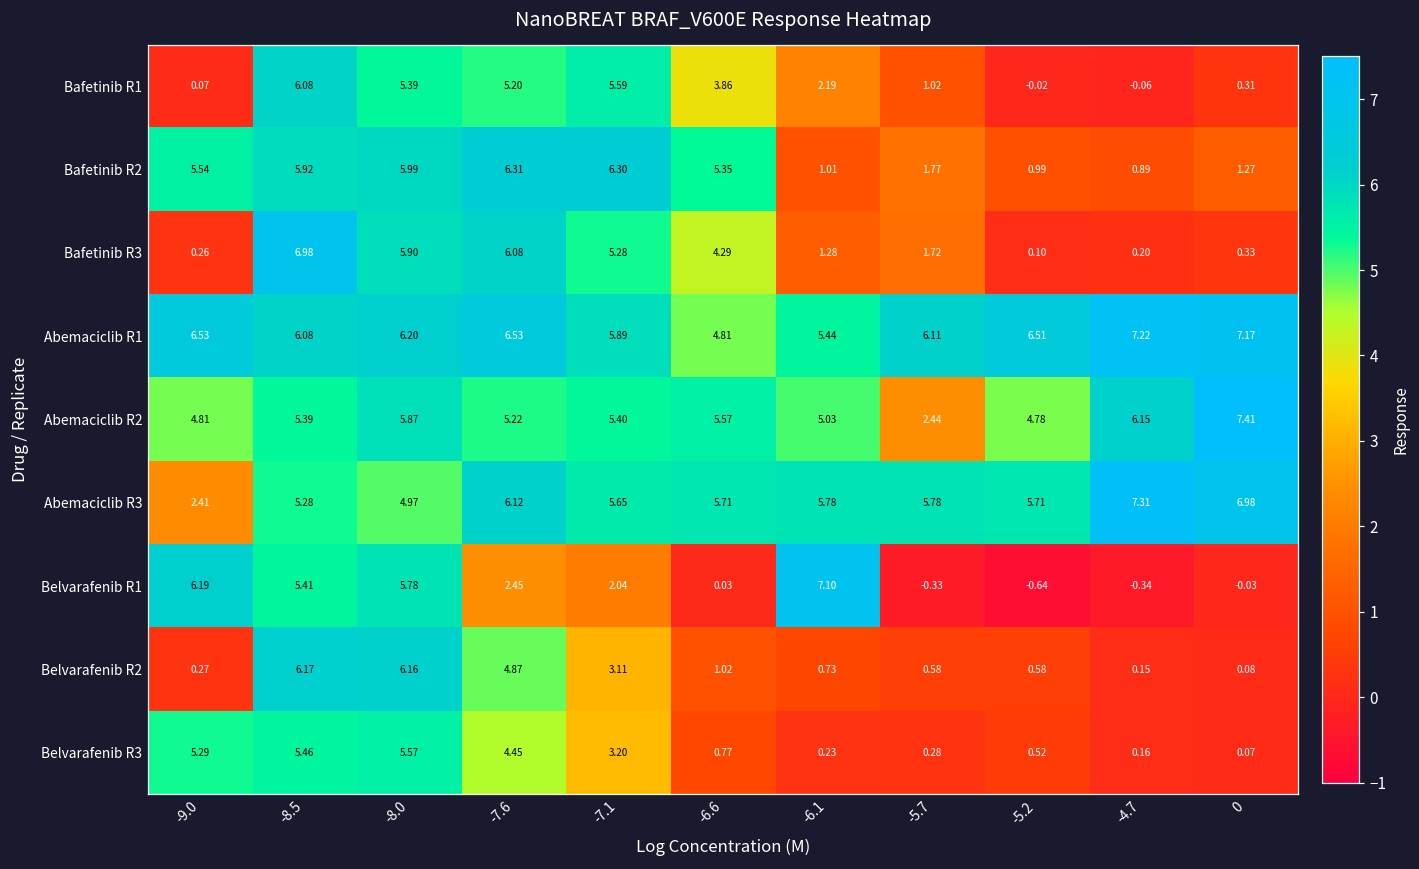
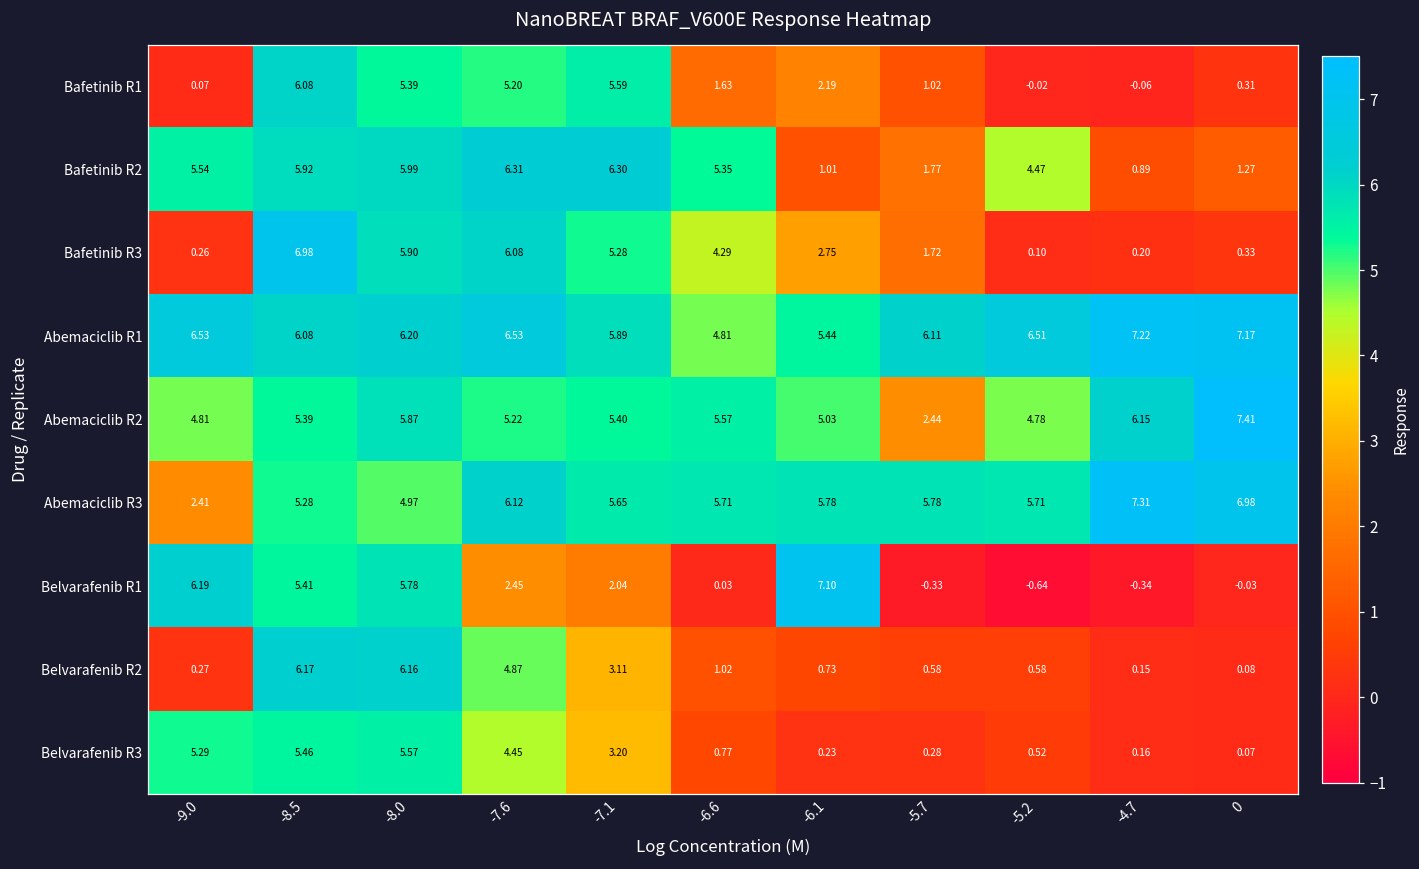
  {
    "Bafetinib R1": {
      "-9.0": 0.07,
      "-8.5": 6.08,
      "-8.0": 5.39,
      "-7.6": 5.20,
      "-7.1": 5.59,
-     "-6.6": 3.86,
+     "-6.6": 1.63,
      "-6.1": 2.19,
      "-5.7": 1.02,
      "-5.2": -0.02,
      "-4.7": -0.06,
      "0": 0.31
    },
    "Bafetinib R2": {
      "-9.0": 5.54,
      "-8.5": 5.92,
      "-8.0": 5.99,
      "-7.6": 6.31,
      "-7.1": 6.30,
      "-6.6": 5.35,
      "-6.1": 1.01,
      "-5.7": 1.77,
-     "-5.2": 0.99,
+     "-5.2": 4.47,
      "-4.7": 0.89,
      "0": 1.27
    },
    "Bafetinib R3": {
      "-9.0": 0.26,
      "-8.5": 6.98,
      "-8.0": 5.90,
      "-7.6": 6.08,
      "-7.1": 5.28,
      "-6.6": 4.29,
-     "-6.1": 1.28,
+     "-6.1": 2.75,
      "-5.7": 1.72,
      "-5.2": 0.10,
      "-4.7": 0.20,
      "0": 0.33
    },
    "Abemaciclib R1": {
      "-9.0": 6.53,
      "-8.5": 6.08,
      "-8.0": 6.20,
      "-7.6": 6.53,
      "-7.1": 5.89,
      "-6.6": 4.81,
      "-6.1": 5.44,
      "-5.7": 6.11,
      "-5.2": 6.51,
      "-4.7": 7.22,
      "0": 7.17
    },
    "Abemaciclib R2": {
      "-9.0": 4.81,
      "-8.5": 5.39,
      "-8.0": 5.87,
      "-7.6": 5.22,
      "-7.1": 5.40,
      "-6.6": 5.57,
      "-6.1": 5.03,
      "-5.7": 2.44,
      "-5.2": 4.78,
      "-4.7": 6.15,
      "0": 7.41
    },
    "Abemaciclib R3": {
      "-9.0": 2.41,
      "-8.5": 5.28,
      "-8.0": 4.97,
      "-7.6": 6.12,
      "-7.1": 5.65,
      "-6.6": 5.71,
      "-6.1": 5.78,
      "-5.7": 5.78,
      "-5.2": 5.71,
      "-4.7": 7.31,
      "0": 6.98
    },
    "Belvarafenib R1": {
      "-9.0": 6.19,
      "-8.5": 5.41,
      "-8.0": 5.78,
      "-7.6": 2.45,
      "-7.1": 2.04,
      "-6.6": 0.03,
      "-6.1": 7.10,
      "-5.7": -0.33,
      "-5.2": -0.64,
      "-4.7": -0.34,
      "0": -0.03
    },
    "Belvarafenib R2": {
      "-9.0": 0.27,
      "-8.5": 6.17,
      "-8.0": 6.16,
      "-7.6": 4.87,
      "-7.1": 3.11,
      "-6.6": 1.02,
      "-6.1": 0.73,
      "-5.7": 0.58,
      "-5.2": 0.58,
      "-4.7": 0.15,
      "0": 0.08
    },
    "Belvarafenib R3": {
      "-9.0": 5.29,
      "-8.5": 5.46,
      "-8.0": 5.57,
      "-7.6": 4.45,
      "-7.1": 3.20,
      "-6.6": 0.77,
      "-6.1": 0.23,
      "-5.7": 0.28,
      "-5.2": 0.52,
      "-4.7": 0.16,
      "0": 0.07
    }
  }
